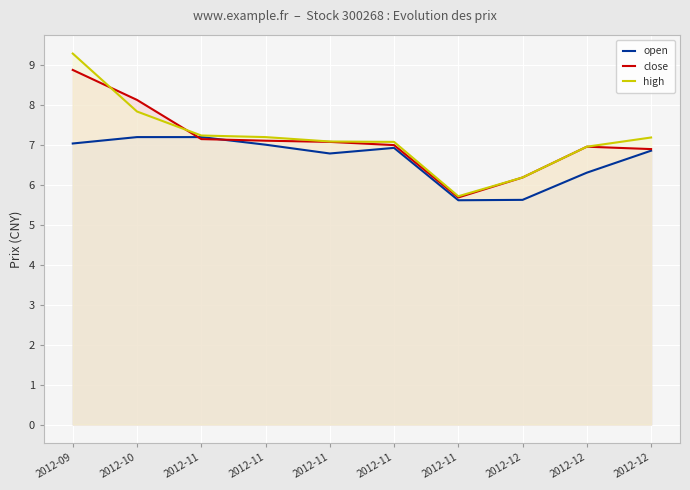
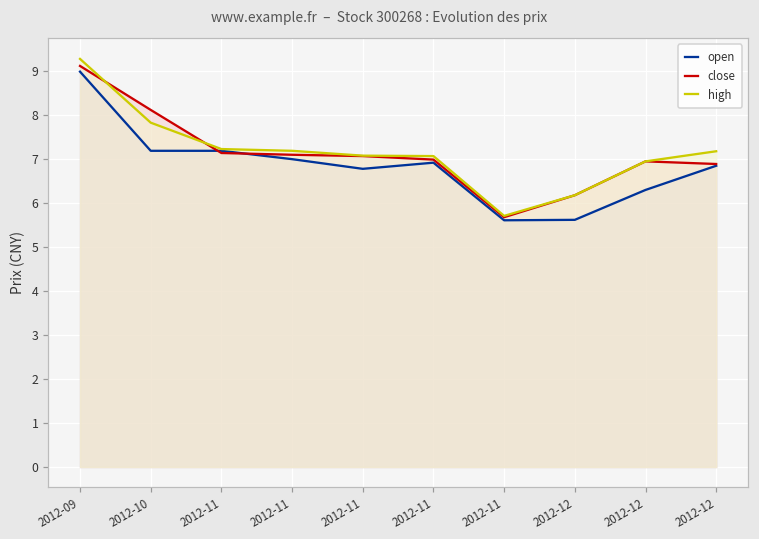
  {
    "open": {
-     "2012-09": 7.0,
+     "2012-09": 9.0,
      "2012-10": 7.2
    },
    "close": {
-     "2012-09": 8.9,
+     "2012-09": 9.1,
      "2012-10": 8.1
    },
    "high": {
      "2012-09": 9.3,
      "2012-10": 7.8
    }
  }
